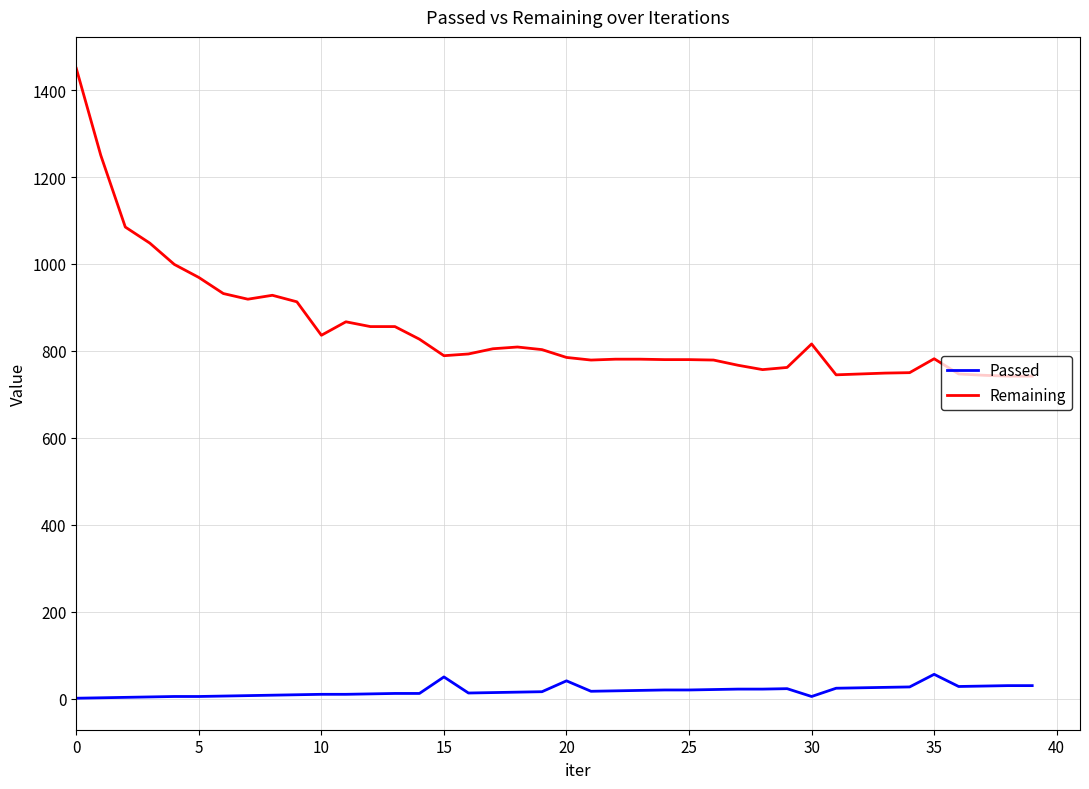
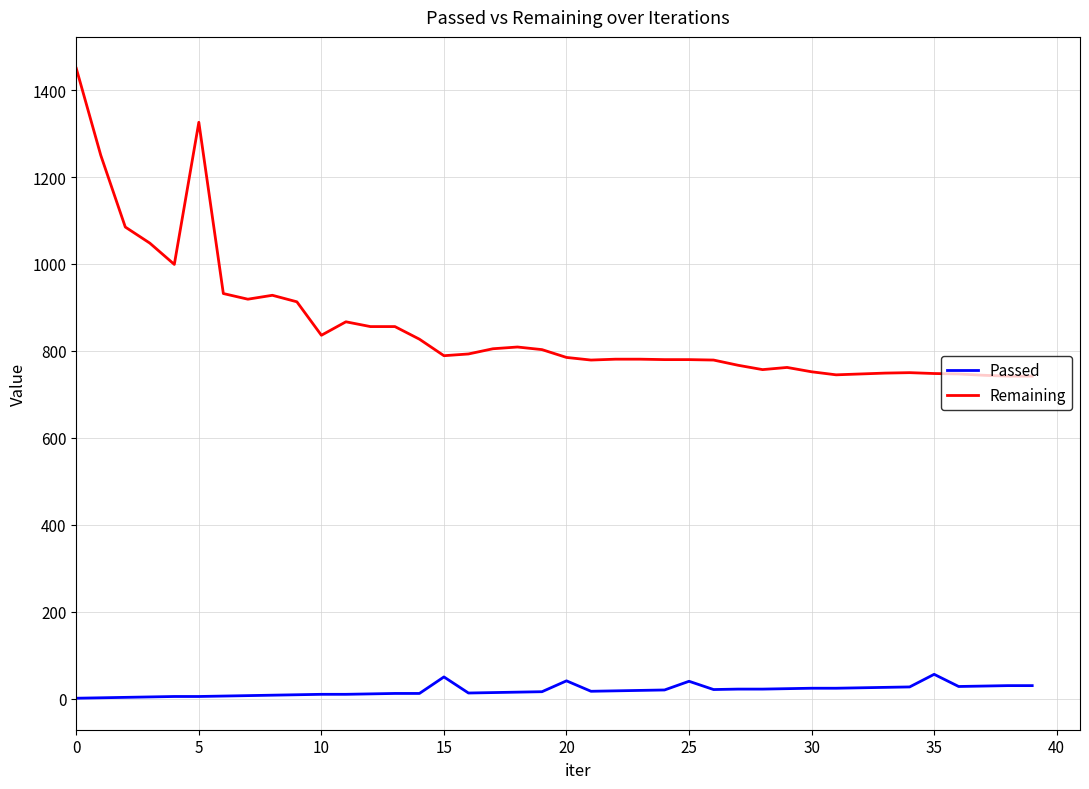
  {
    "Passed": {
      "0": 0,
      "5": 10,
      "10": 10,
      "15": 50,
      "20": 40,
-     "25": 20,
-     "30": 10,
+     "25": 40,
+     "30": 20,
      "35": 60
    },
    "Remaining": {
      "0": 1450,
-     "5": 970,
+     "5": 1330,
      "10": 840,
      "15": 790,
      "20": 790,
      "25": 780,
-     "30": 820,
-     "35": 780
+     "30": 750,
+     "35": 750
    }
  }
